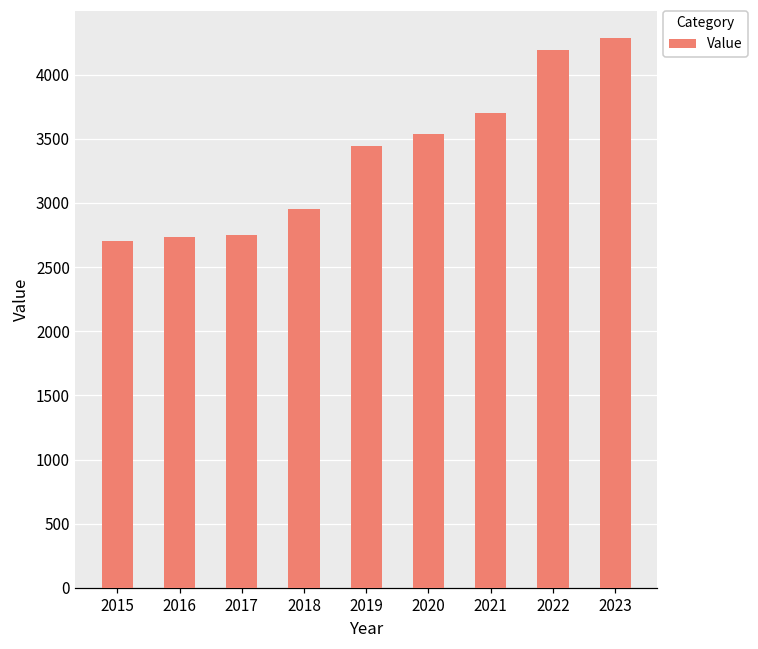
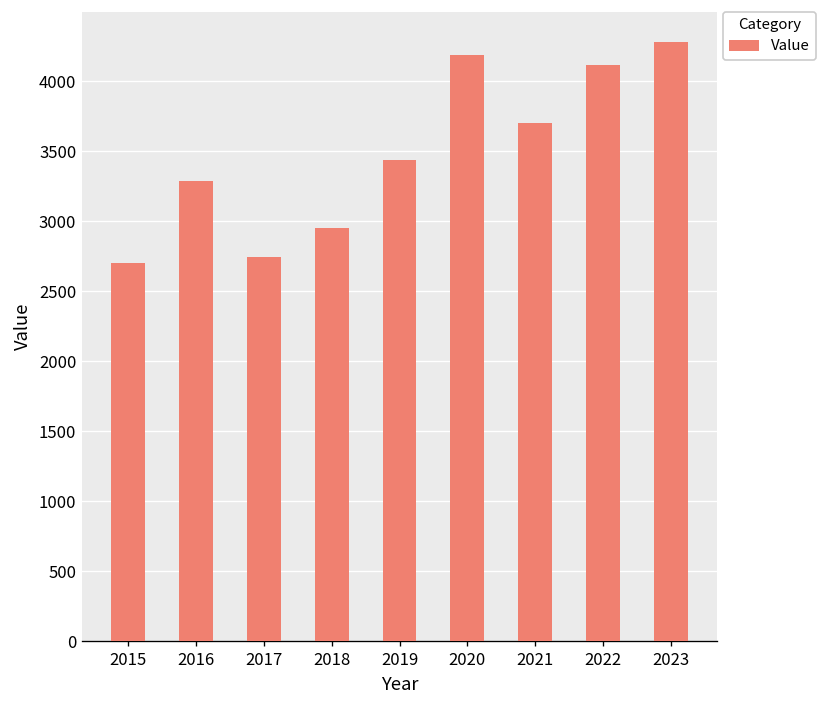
  {
    "2015": 2700,
-   "2016": 2740,
+   "2016": 3290,
    "2017": 2750,
    "2018": 2950,
    "2019": 3440,
-   "2020": 3530,
+   "2020": 4190,
    "2021": 3700,
-   "2022": 4190,
+   "2022": 4120,
    "2023": 4280
  }
